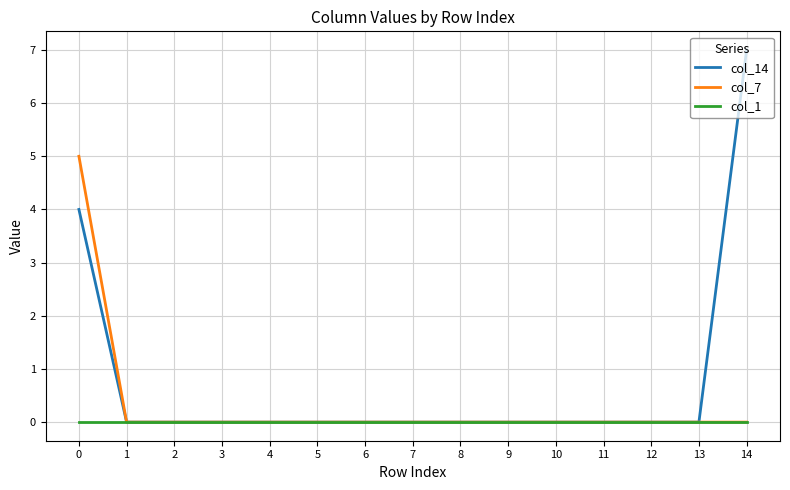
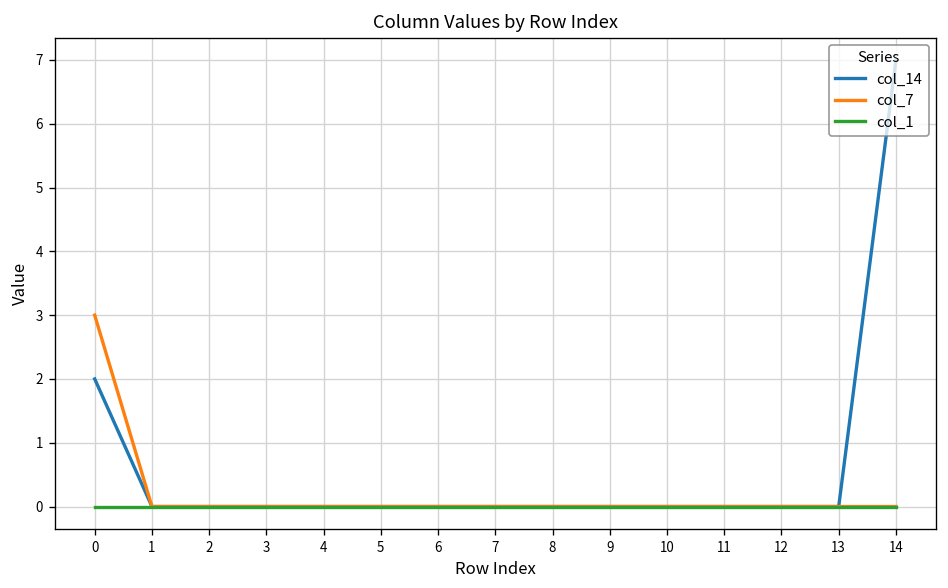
  {
    "col_14": {
-     "0": 4
+     "0": 2
    },
    "col_7": {
-     "0": 5
+     "0": 3
    },
    "col_1": {
      "0": 0
    }
  }
